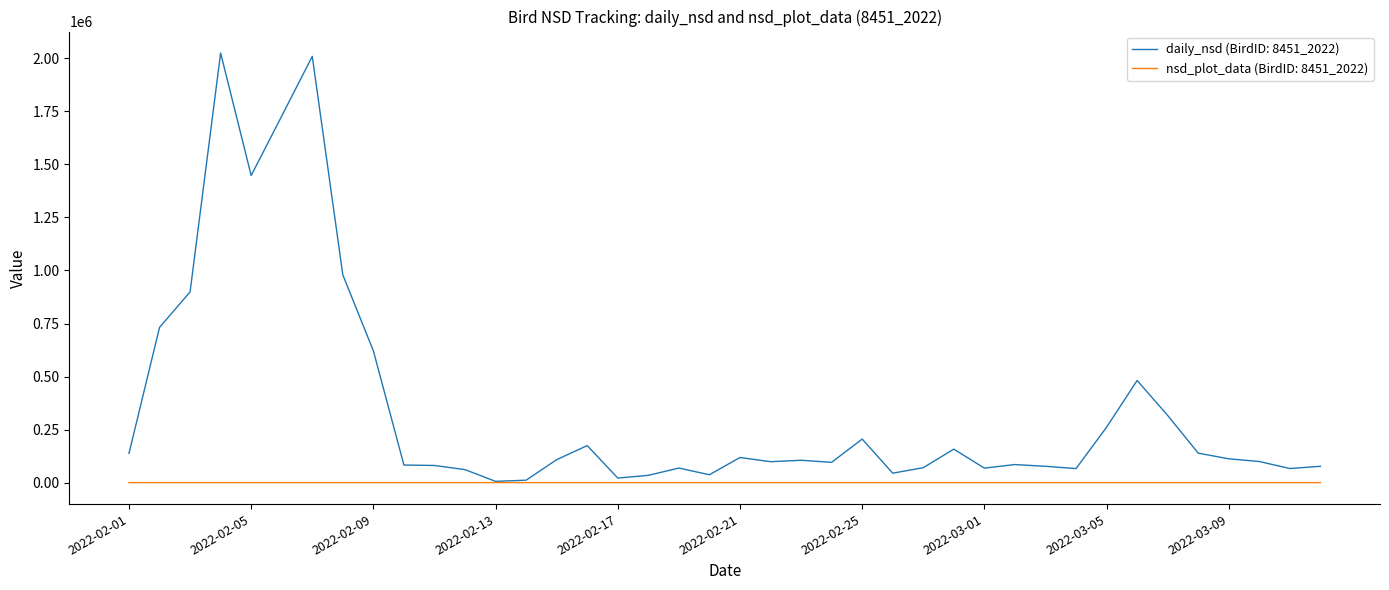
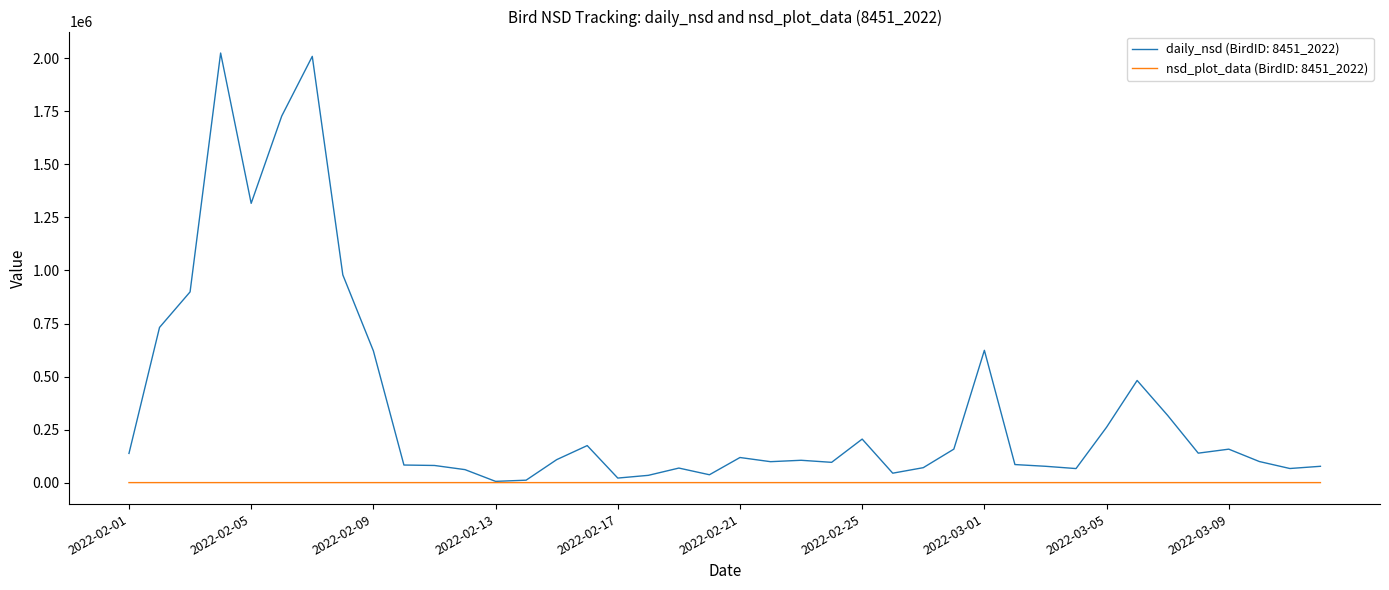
  {
    "daily_nsd (BirdID: 8451_2022)": {
      "2022-02-01": 140000,
-     "2022-02-05": 1450000,
+     "2022-02-05": 1320000,
      "2022-02-09": 620000,
      "2022-02-17": 20000,
      "2022-02-21": 120000,
      "2022-02-25": 210000,
-     "2022-03-01": 70000,
+     "2022-03-01": 620000,
      "2022-03-05": 260000,
-     "2022-03-09": 110000
+     "2022-03-09": 160000
    },
    "nsd_plot_data (BirdID: 8451_2022)": {
      "2022-02-01": 0,
      "2022-02-05": 0,
      "2022-02-09": 0,
      "2022-02-17": 0,
      "2022-02-21": 0,
      "2022-02-25": 0,
      "2022-03-01": 0,
      "2022-03-05": 0,
      "2022-03-09": 0
    }
  }
